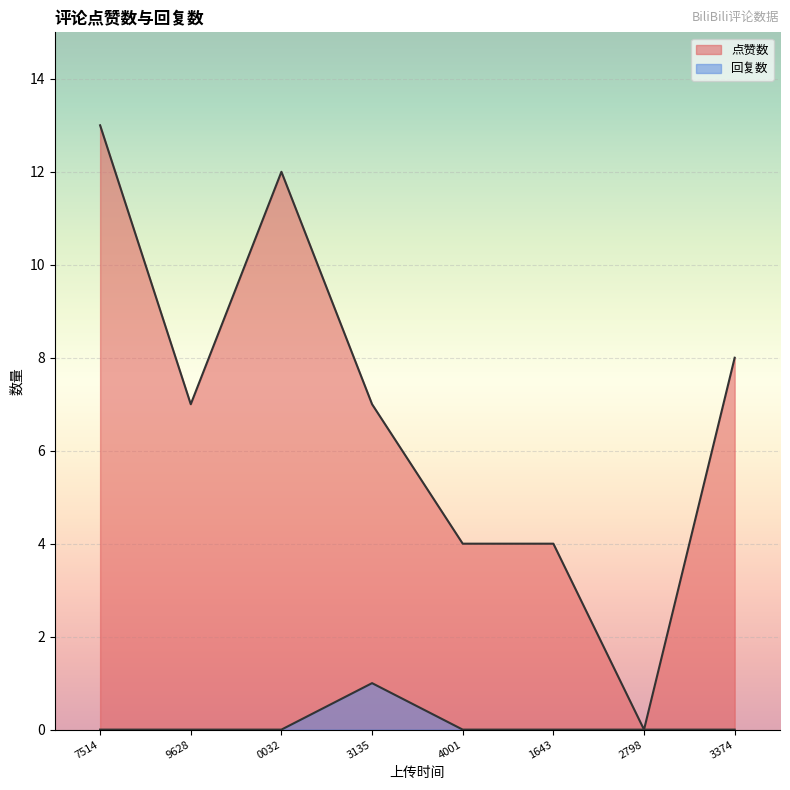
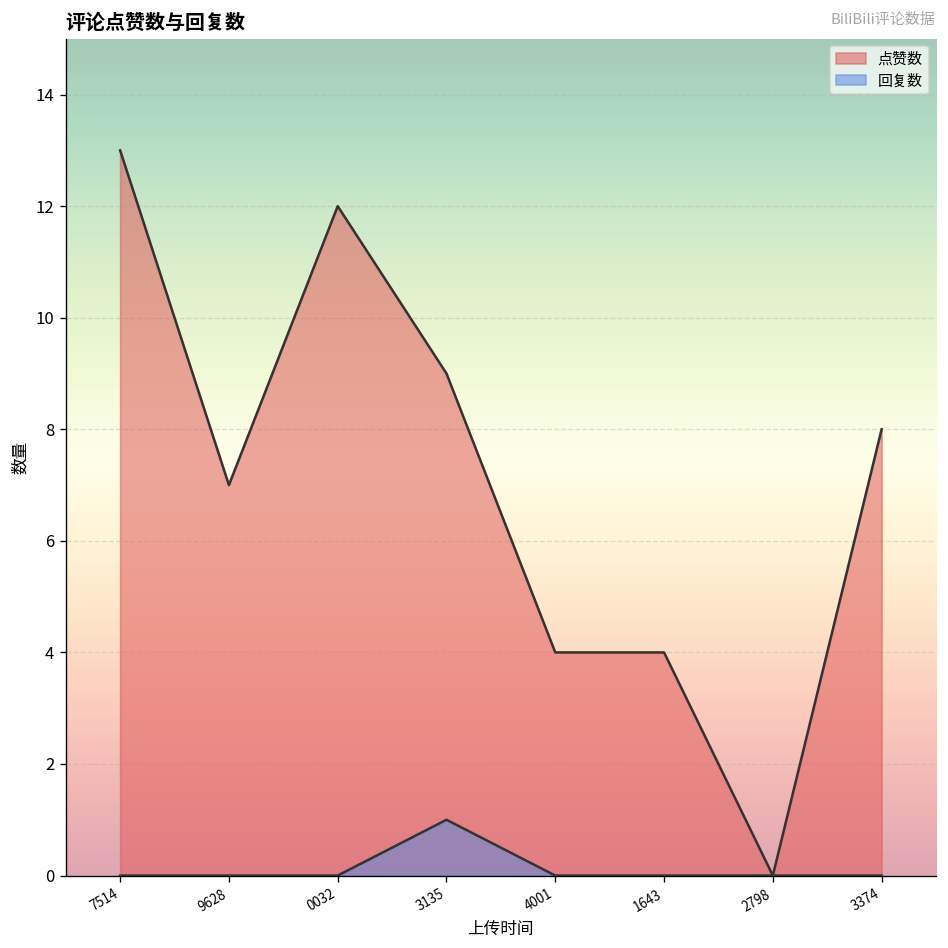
  {
    "点赞数": {
      "7514": 13,
      "9628": 7,
      "0032": 12,
-     "3135": 7,
+     "3135": 9,
      "4001": 4,
      "1643": 4,
      "3374": 8
    },
    "回复数": {
      "7514": 0,
      "9628": 0,
      "0032": 0,
      "3135": 1,
      "4001": 0,
      "1643": 0,
      "3374": 0
    }
  }
